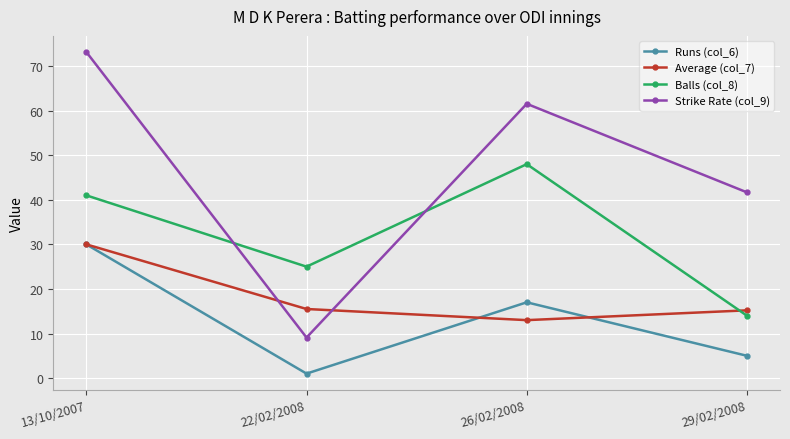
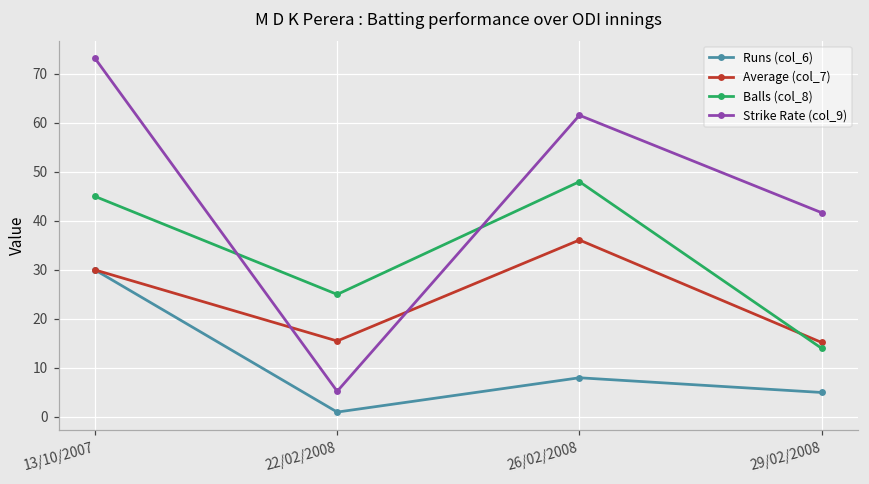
  {
    "Runs (col_6)": {
      "22/02/2008": 1,
-     "26/02/2008": 17,
+     "26/02/2008": 8,
      "29/02/2008": 5
    },
    "Average (col_7)": {
      "22/02/2008": 16,
-     "26/02/2008": 13,
+     "26/02/2008": 36,
      "29/02/2008": 15
    },
    "Balls (col_8)": {
-     "13/10/2007": 41,
+     "13/10/2007": 45,
      "22/02/2008": 25,
      "26/02/2008": 48,
      "29/02/2008": 14
    },
    "Strike Rate (col_9)": {
      "13/10/2007": 73,
-     "22/02/2008": 9,
+     "22/02/2008": 5,
      "26/02/2008": 62,
      "29/02/2008": 42
    }
  }
